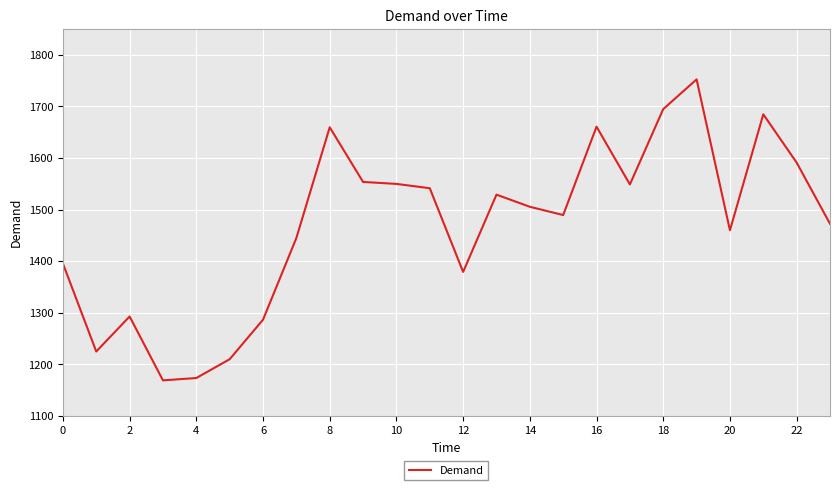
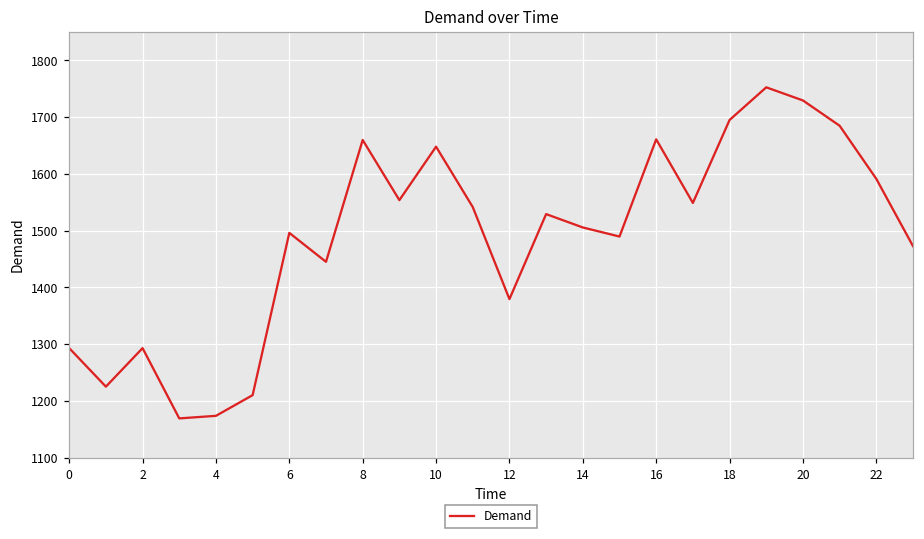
  {
-   "0": 1400,
+   "0": 1290,
    "2": 1290,
    "4": 1170,
-   "6": 1290,
+   "6": 1500,
    "8": 1660,
-   "10": 1550,
+   "10": 1650,
    "12": 1380,
    "14": 1510,
    "16": 1660,
    "18": 1690,
-   "20": 1460,
+   "20": 1730,
    "22": 1590
  }
